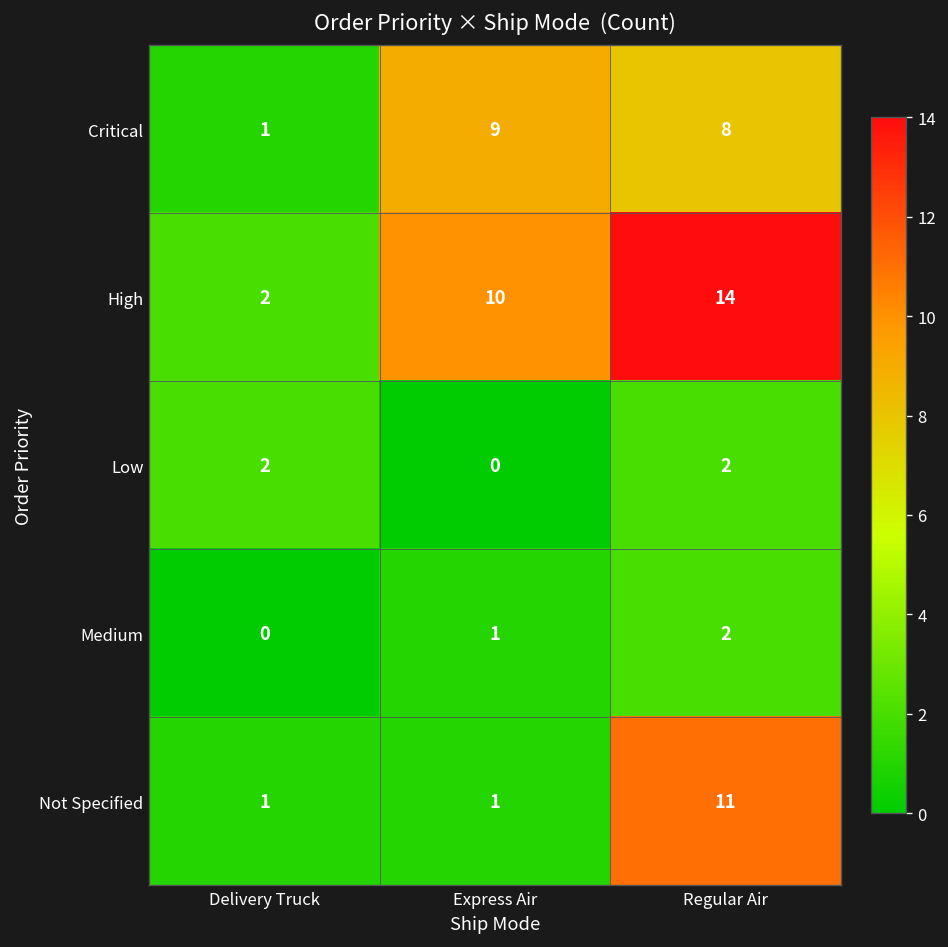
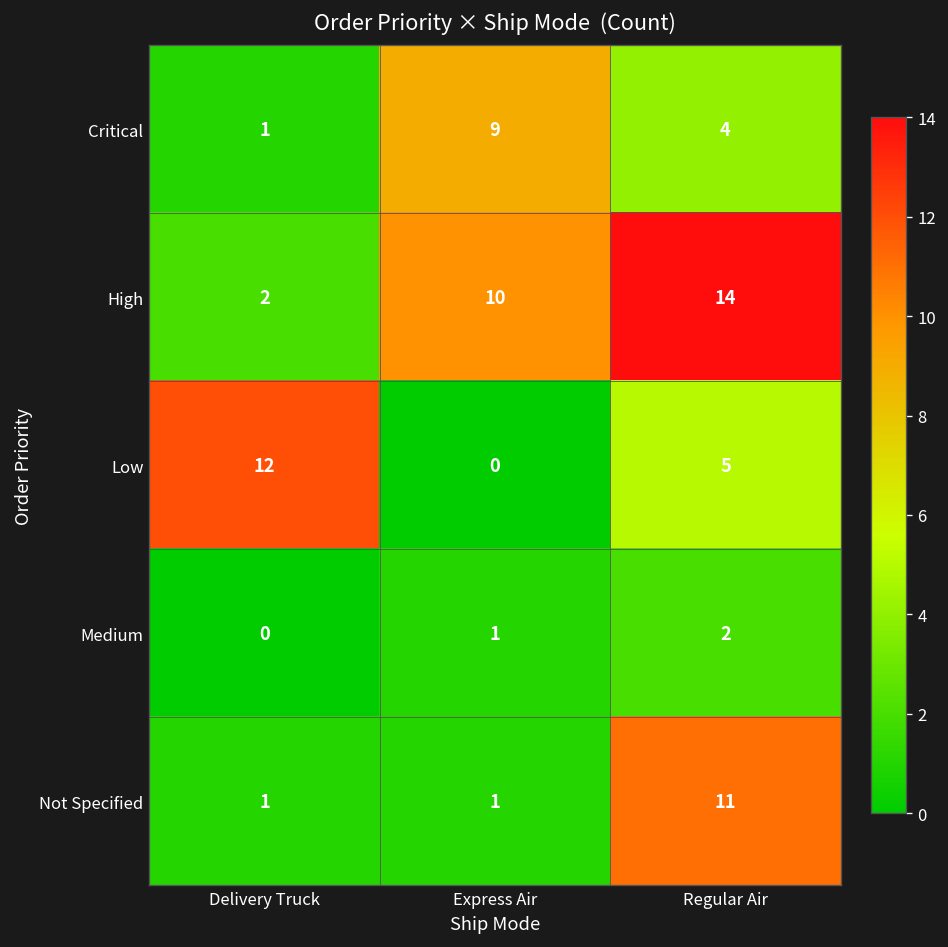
  {
    "Critical": {
      "Delivery Truck": 1,
      "Express Air": 9,
-     "Regular Air": 8
+     "Regular Air": 4
    },
    "High": {
      "Delivery Truck": 2,
      "Express Air": 10,
      "Regular Air": 14
    },
    "Low": {
-     "Delivery Truck": 2,
+     "Delivery Truck": 12,
      "Express Air": 0,
-     "Regular Air": 2
+     "Regular Air": 5
    },
    "Medium": {
      "Delivery Truck": 0,
      "Express Air": 1,
      "Regular Air": 2
    },
    "Not Specified": {
      "Delivery Truck": 1,
      "Express Air": 1,
      "Regular Air": 11
    }
  }
